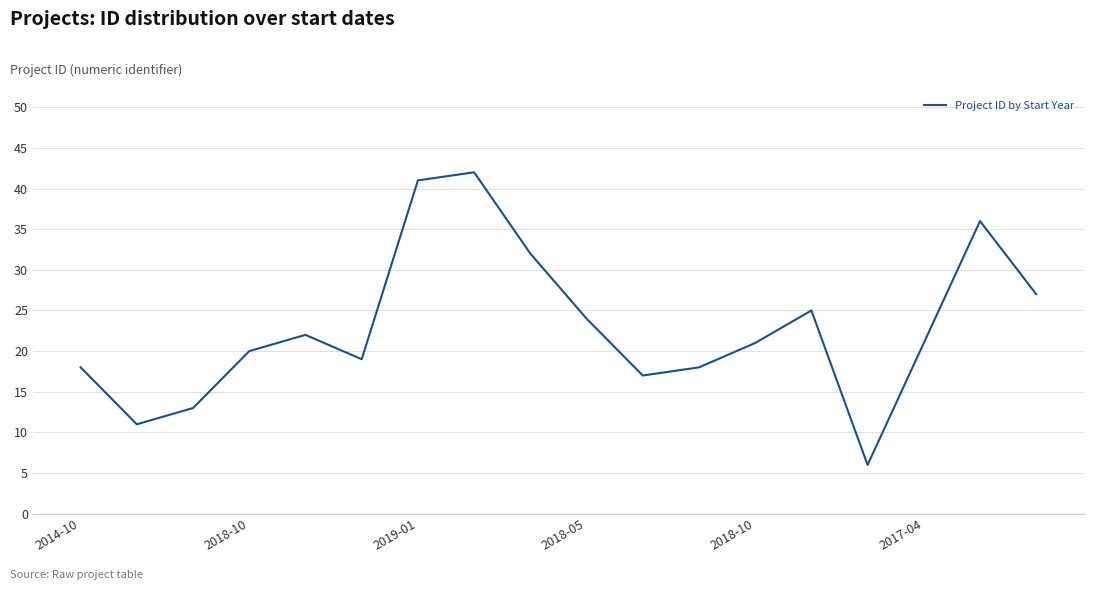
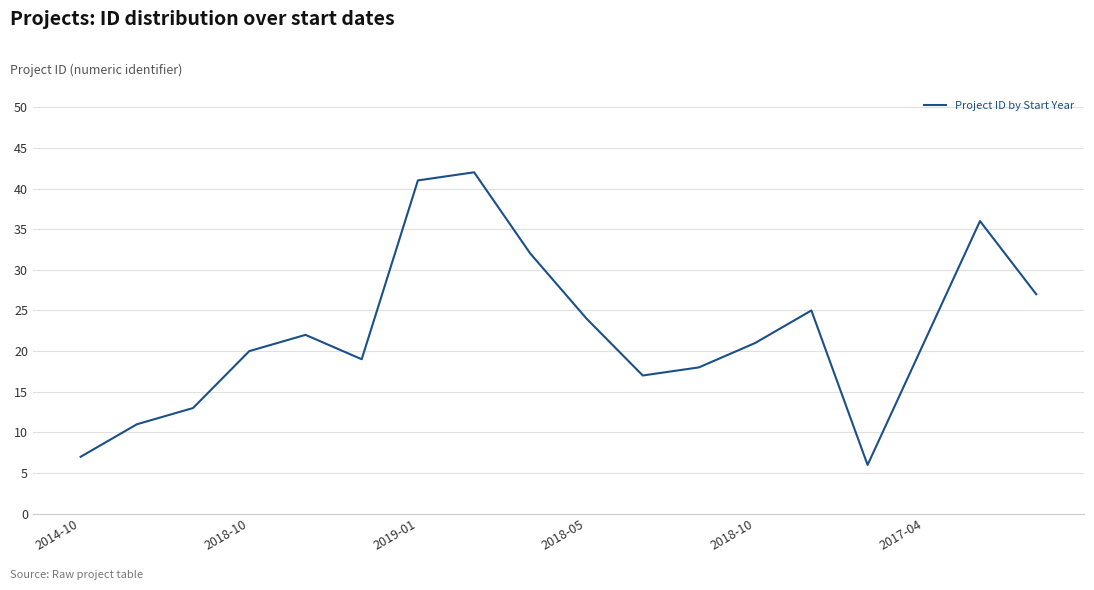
  {
-   "2014-10": 18,
+   "2014-10": 7,
    "2019-01": 41,
    "2018-05": 24,
    "2017-04": 21
  }
